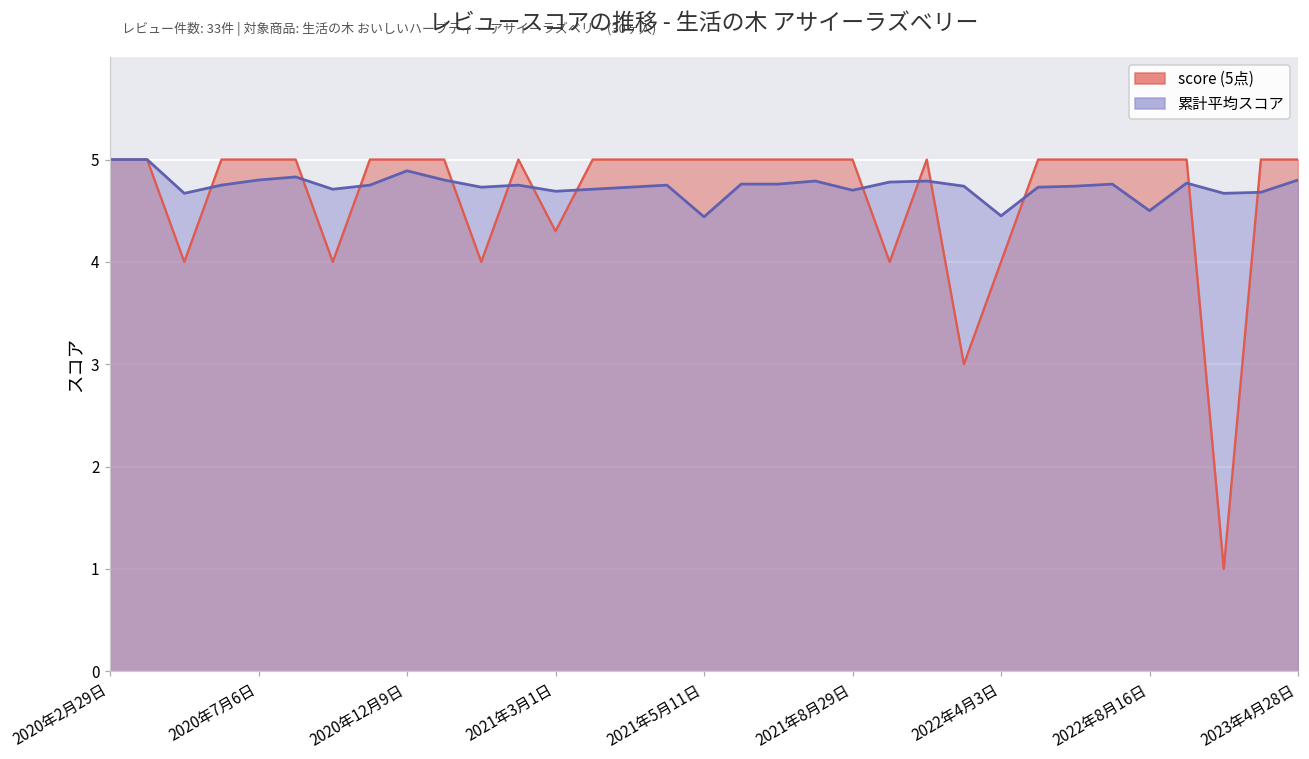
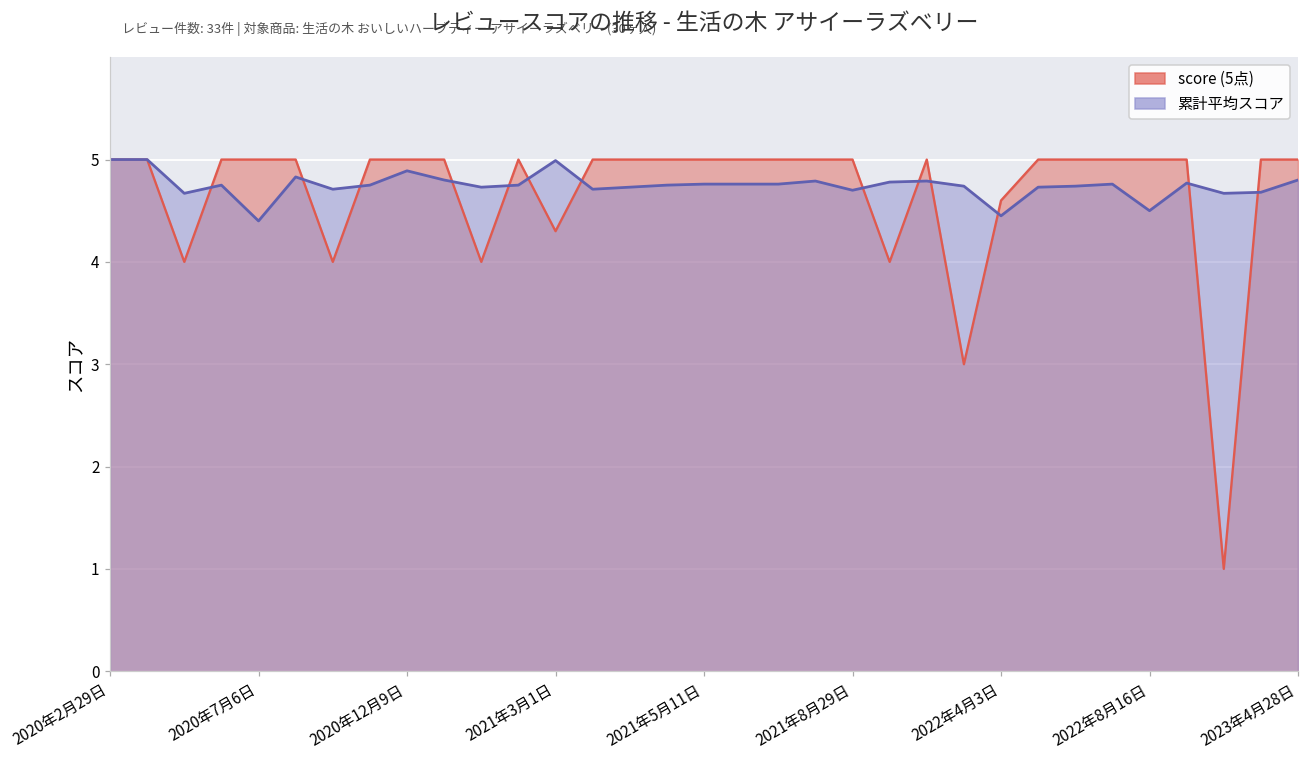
  {
    "score (5点)": {
      "2020年7月6日": 5.0,
      "2020年12月9日": 5.0,
      "2021年3月1日": 4.3,
      "2021年5月11日": 5.0,
      "2021年8月29日": 5.0,
-     "2022年4月3日": 4.0,
+     "2022年4月3日": 4.6,
      "2022年8月16日": 5.0,
      "2023年4月28日": 5.0
    },
    "累計平均スコア": {
-     "2020年7月6日": 4.8,
+     "2020年7月6日": 4.4,
      "2020年12月9日": 4.9,
-     "2021年3月1日": 4.7,
-     "2021年5月11日": 4.4,
+     "2021年3月1日": 5.0,
+     "2021年5月11日": 4.8,
      "2021年8月29日": 4.7,
      "2022年4月3日": 4.5,
      "2022年8月16日": 4.5,
      "2023年4月28日": 4.8
    }
  }
